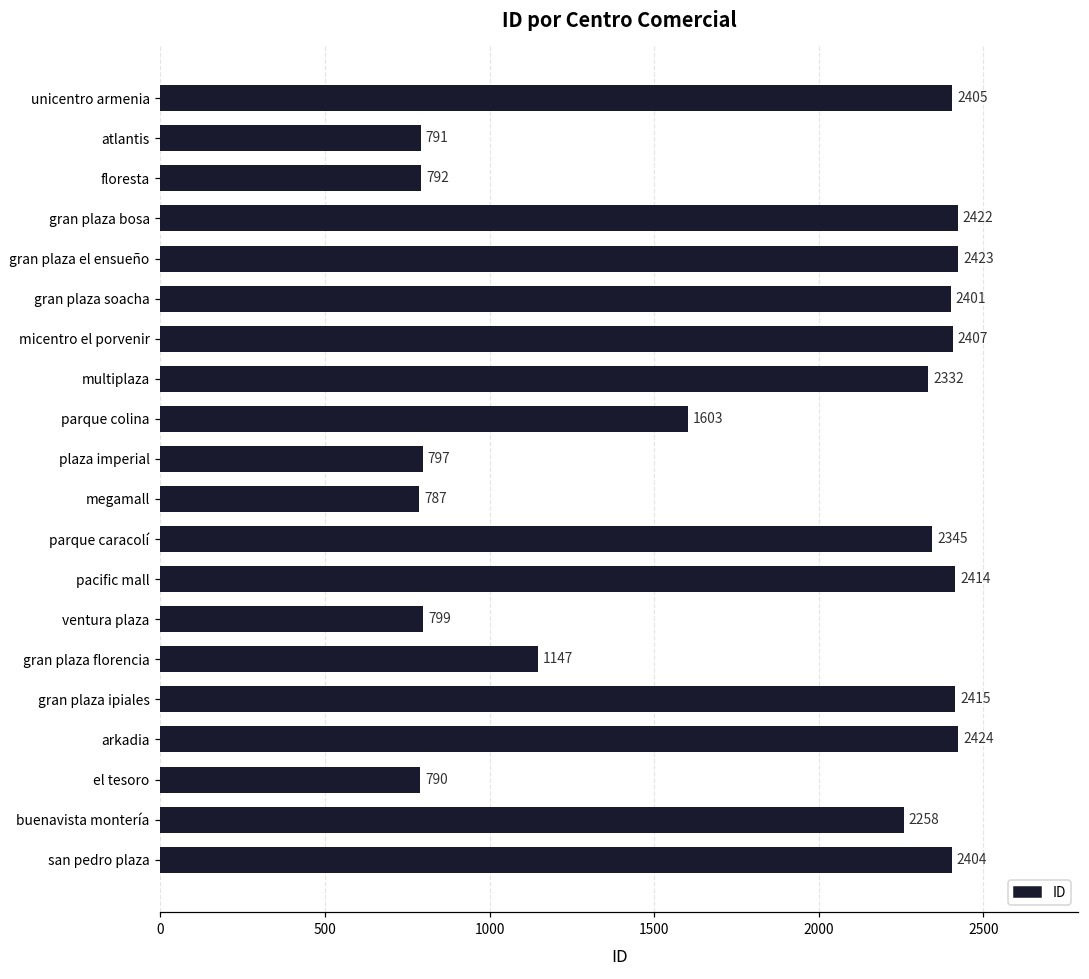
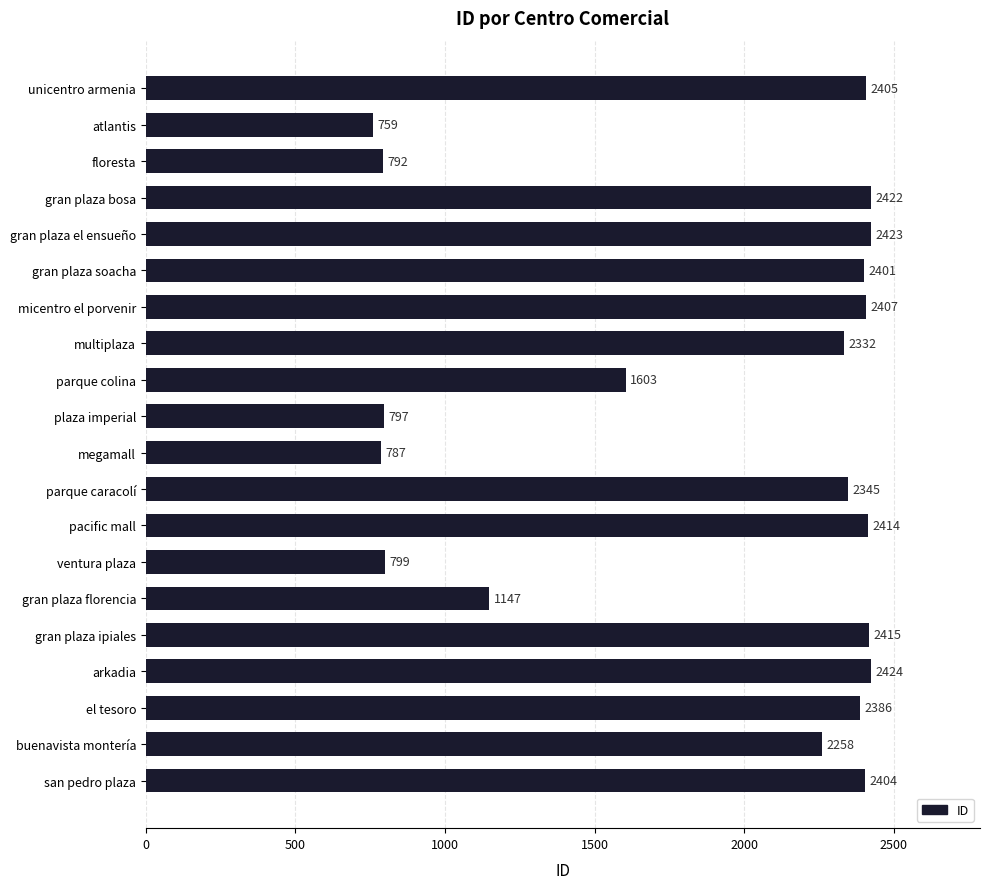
  {
    "unicentro armenia": 2405,
-   "atlantis": 791,
+   "atlantis": 759,
    "floresta": 792,
    "gran plaza bosa": 2422,
    "gran plaza el ensueño": 2423,
    "gran plaza soacha": 2401,
    "micentro el porvenir": 2407,
    "multiplaza": 2332,
    "parque colina": 1603,
    "plaza imperial": 797,
    "megamall": 787,
    "parque caracolí": 2345,
    "pacific mall": 2414,
    "ventura plaza": 799,
    "gran plaza florencia": 1147,
    "gran plaza ipiales": 2415,
    "arkadia": 2424,
-   "el tesoro": 790,
+   "el tesoro": 2386,
    "buenavista montería": 2258,
    "san pedro plaza": 2404
  }
